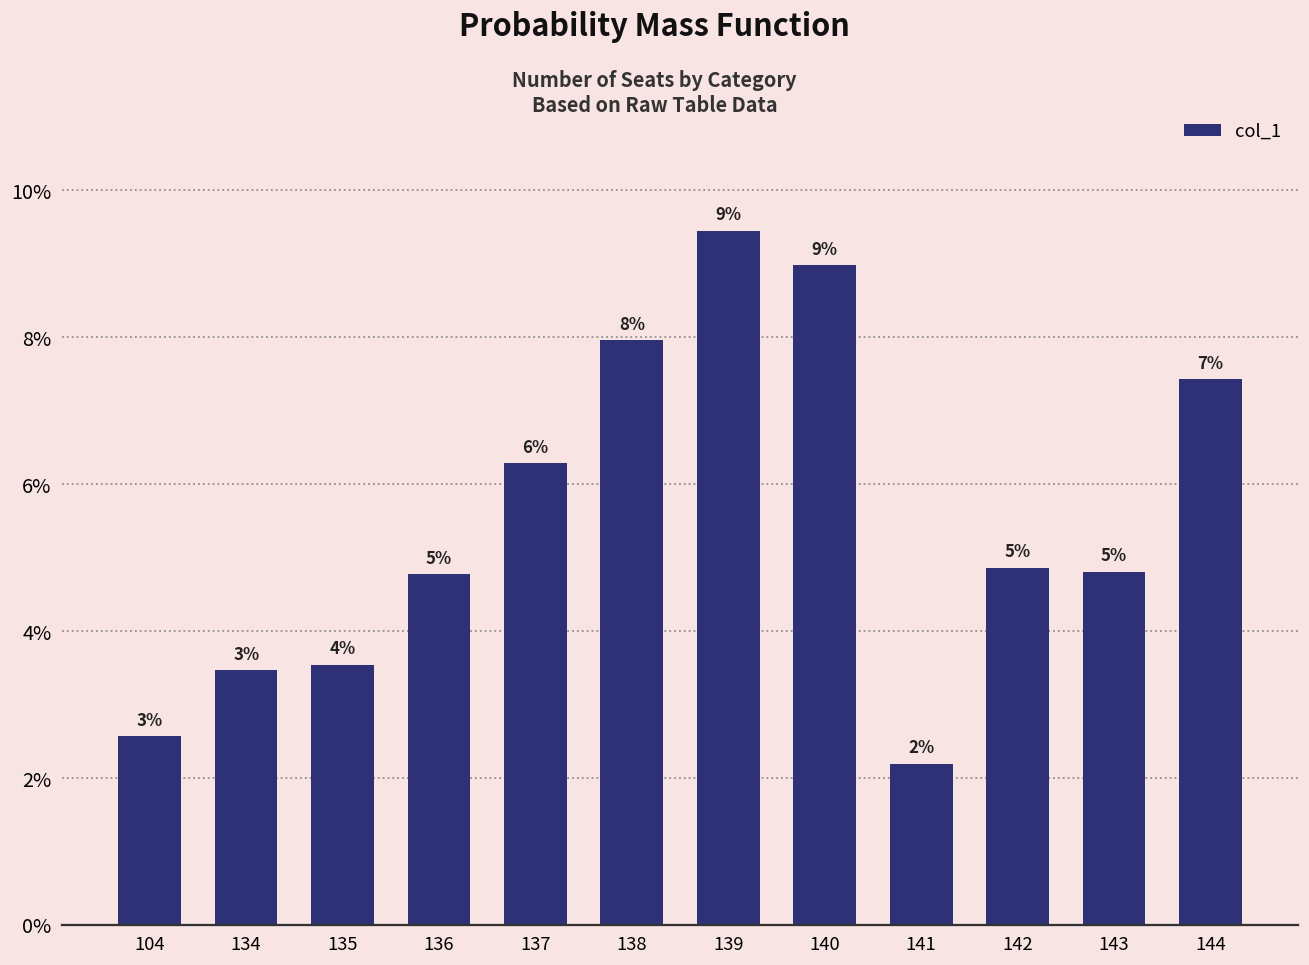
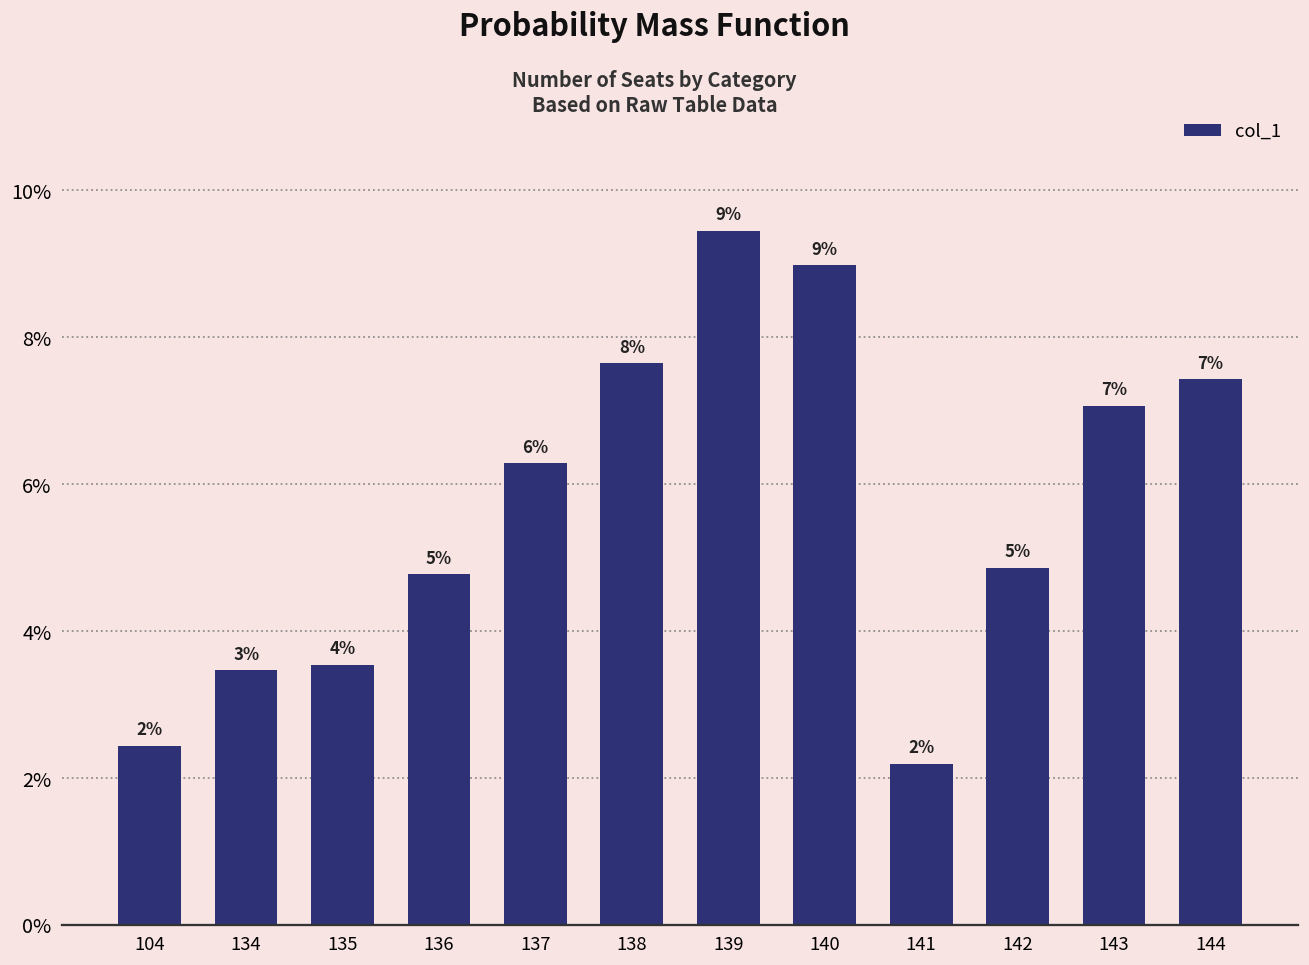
  {
-   "104": "3%",
+   "104": "2%",
    "134": "3%",
    "135": "4%",
    "136": "5%",
    "137": "6%",
-   "138": "8.0%",
+   "138": "7.6%",
    "139": "9%",
    "140": "9%",
    "141": "2%",
    "142": "5%",
-   "143": "5%",
+   "143": "7%",
    "144": "7%"
  }
